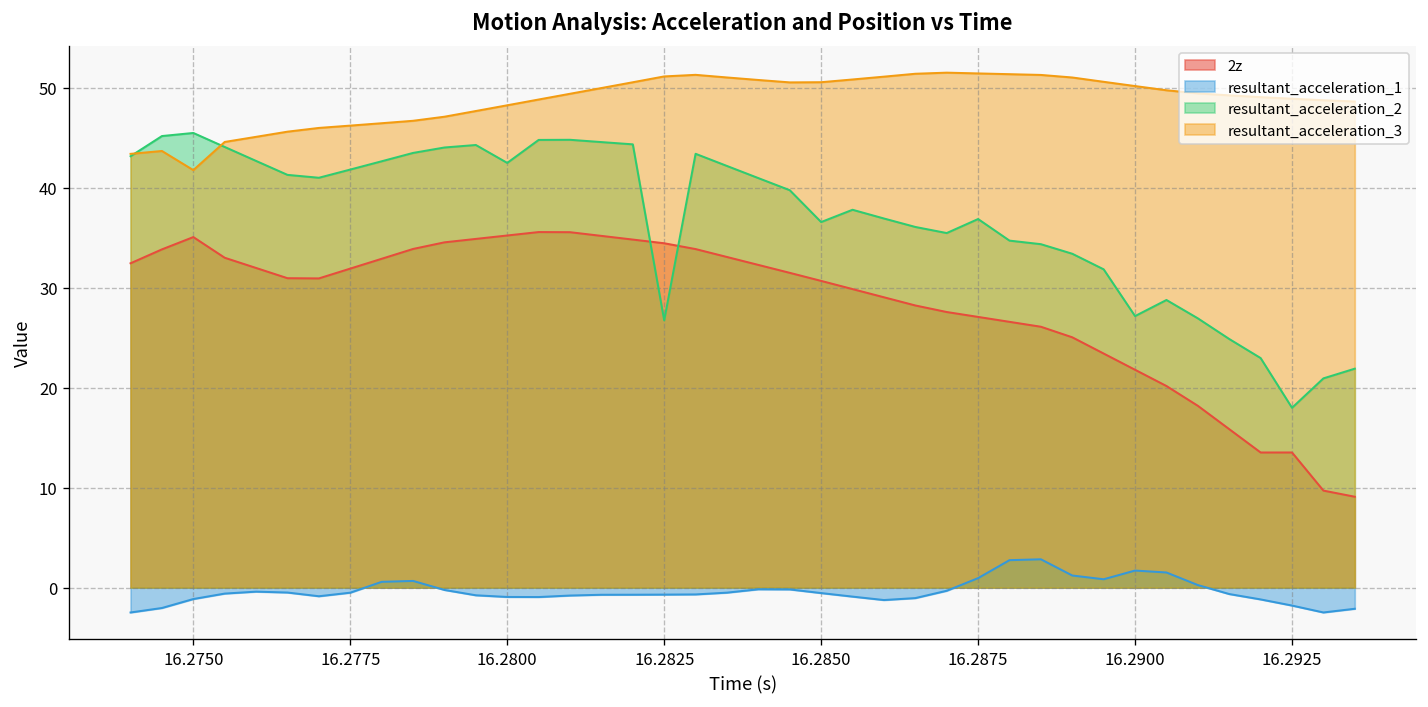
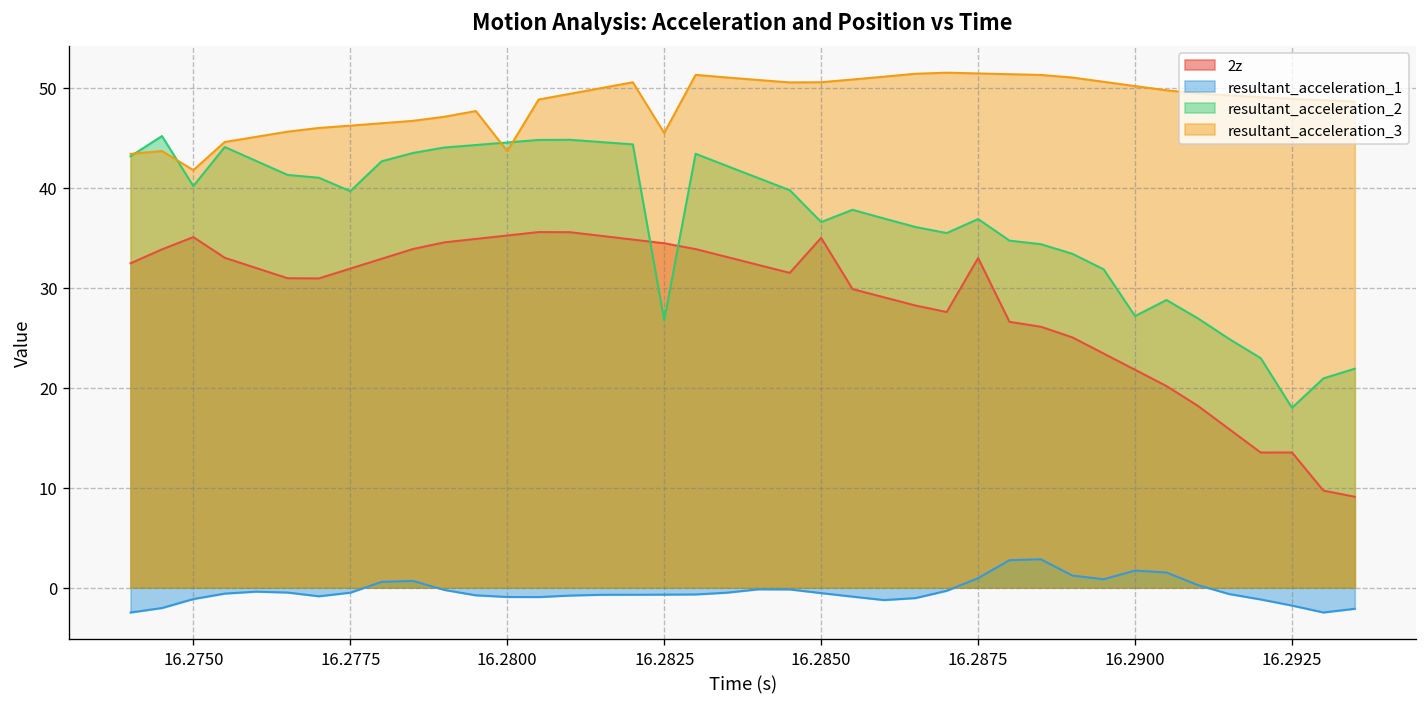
  {
    "2z": {
      "16.2750": 35,
      "16.2775": 32,
      "16.2800": 35,
      "16.2825": 34,
-     "16.2850": 31,
-     "16.2875": 27,
+     "16.2850": 35,
+     "16.2875": 33,
      "16.2900": 22,
      "16.2925": 14
    },
    "resultant_acceleration_2": {
-     "16.2750": 45,
-     "16.2775": 42,
-     "16.2800": 42,
+     "16.2750": 40,
+     "16.2775": 40,
+     "16.2800": 45,
      "16.2825": 27,
      "16.2850": 37,
      "16.2875": 37,
      "16.2900": 27,
      "16.2925": 18
    },
    "resultant_acceleration_3": {
      "16.2750": 42,
      "16.2775": 46,
-     "16.2800": 48,
-     "16.2825": 51,
+     "16.2800": 44,
+     "16.2825": 45,
      "16.2850": 51,
      "16.2875": 51,
      "16.2900": 50
    }
  }
